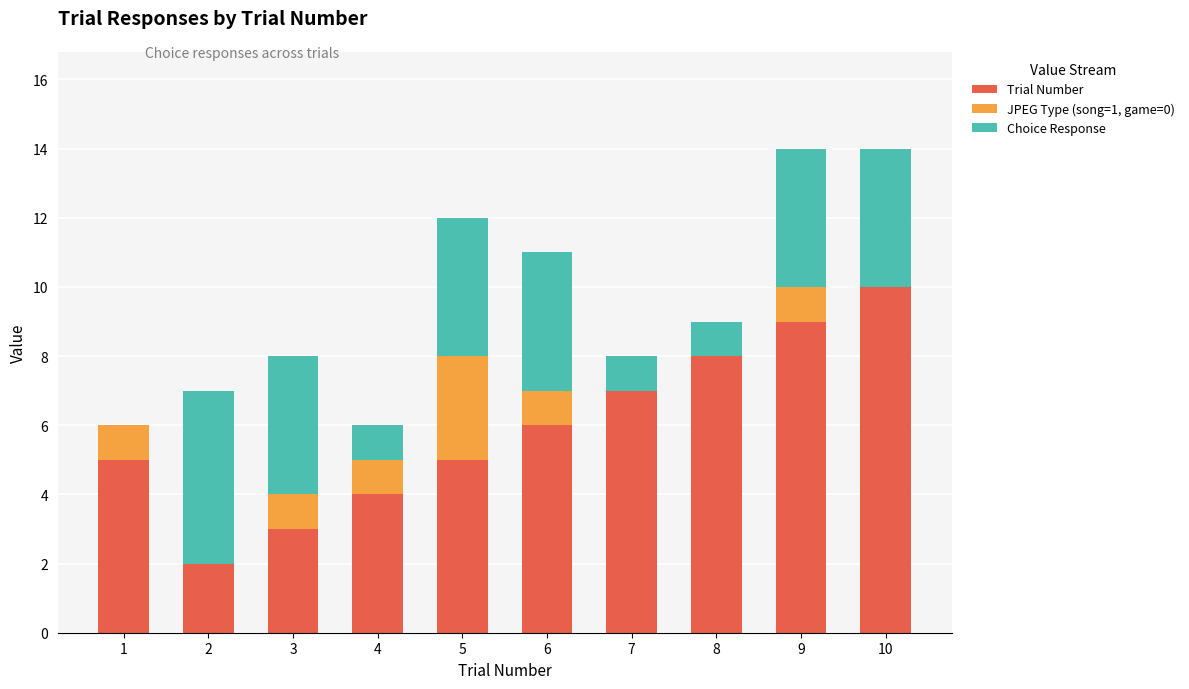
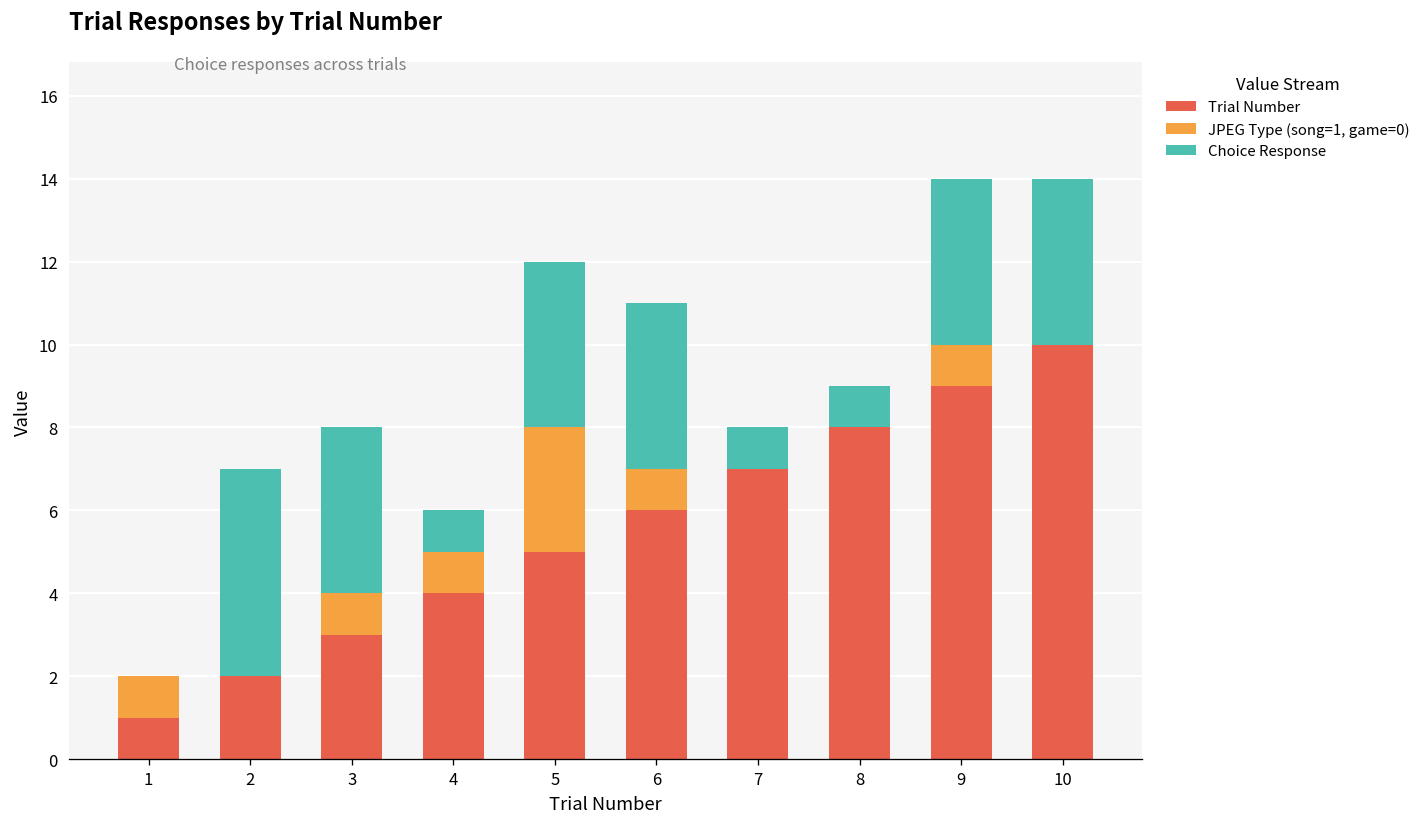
  {
    "Trial Number": {
-     "1": 5,
+     "1": 1,
      "2": 2,
      "3": 3,
      "4": 4,
      "5": 5,
      "6": 6,
      "7": 7,
      "8": 8,
      "9": 9,
      "10": 10
    },
    "Choice Response": {
      "1": 0,
      "2": 5,
      "3": 4,
      "4": 1,
      "5": 4,
      "6": 4,
      "7": 1,
      "8": 1,
      "9": 4,
      "10": 4
    }
  }
